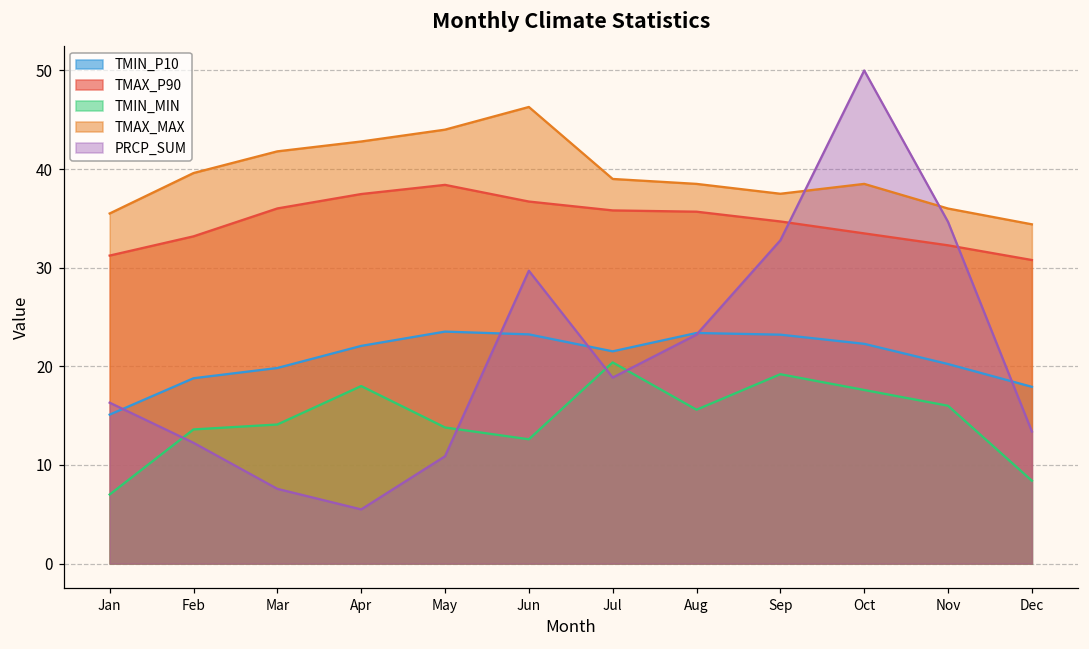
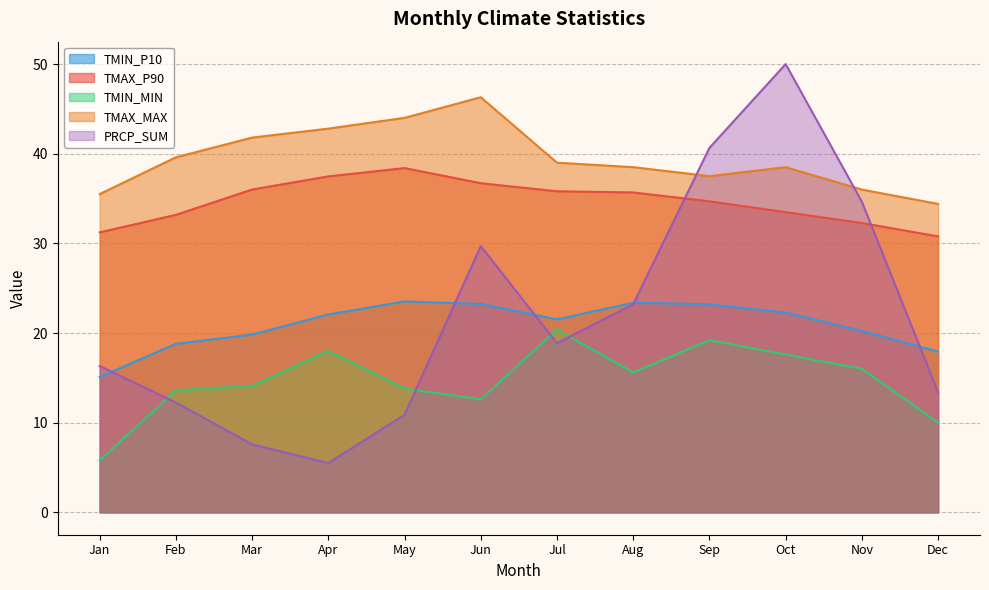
  {
    "TMIN_P10": {
      "Jan": 15,
      "Feb": 19,
      "Mar": 20,
      "Apr": 22,
      "May": 24,
      "Jun": 23,
      "Jul": 22,
      "Sep": 23,
      "Oct": 22,
      "Nov": 20,
      "Dec": 18
    },
    "TMIN_MIN": {
-     "Jan": 7,
+     "Jan": 6,
      "Feb": 14,
      "Mar": 14,
      "Apr": 18,
      "May": 14,
      "Jun": 13,
      "Jul": 20,
      "Aug": 16,
      "Sep": 19,
      "Oct": 18,
      "Nov": 16,
-     "Dec": 8
+     "Dec": 10
    },
    "PRCP_SUM": {
      "Jan": 16,
      "Feb": 12,
      "Mar": 8,
      "Apr": 5,
      "May": 11,
      "Jun": 30,
      "Jul": 19,
-     "Sep": 33,
+     "Sep": 41,
      "Oct": 50,
      "Nov": 35,
      "Dec": 13
    }
  }
